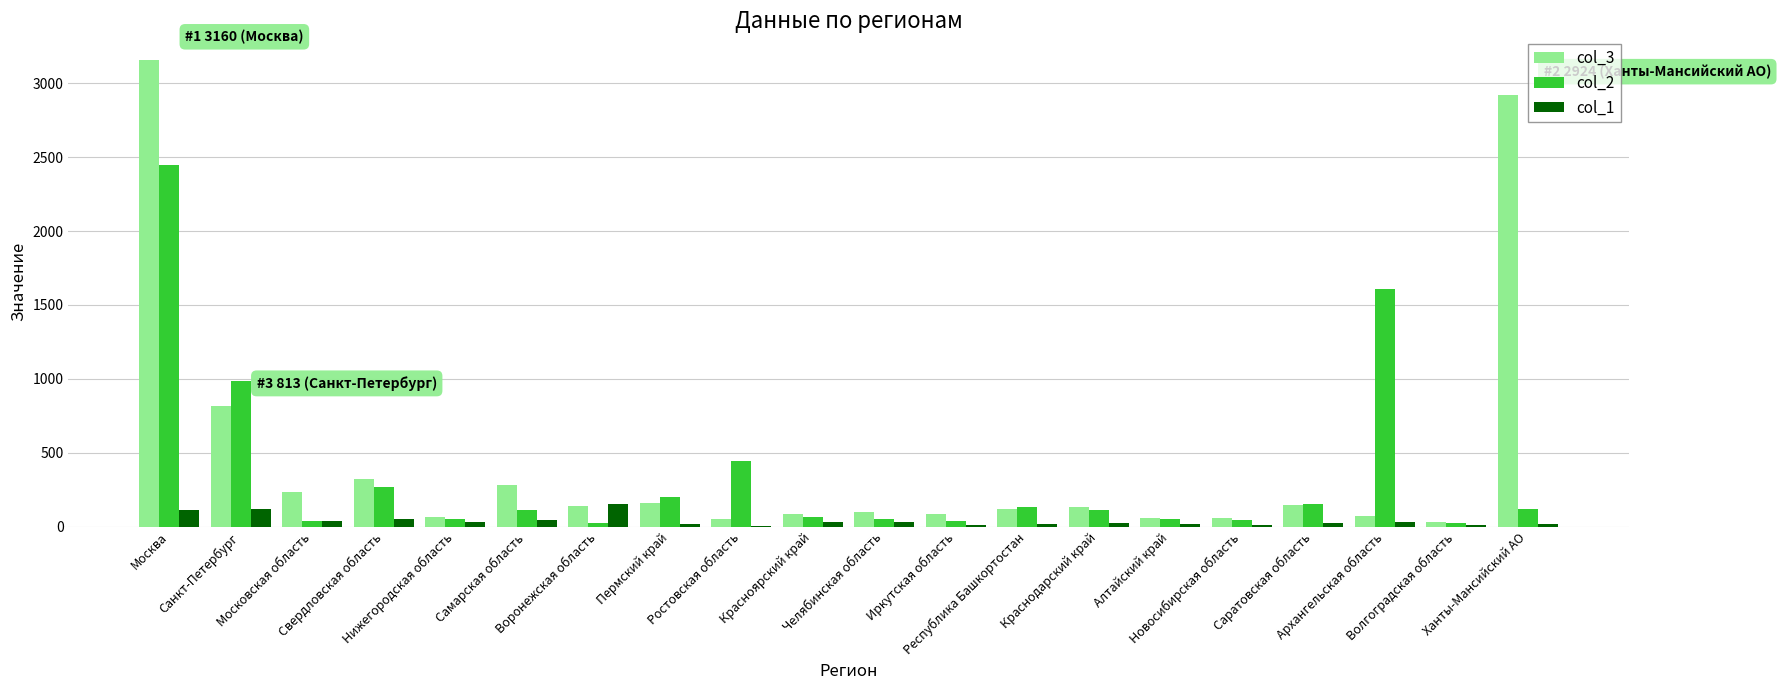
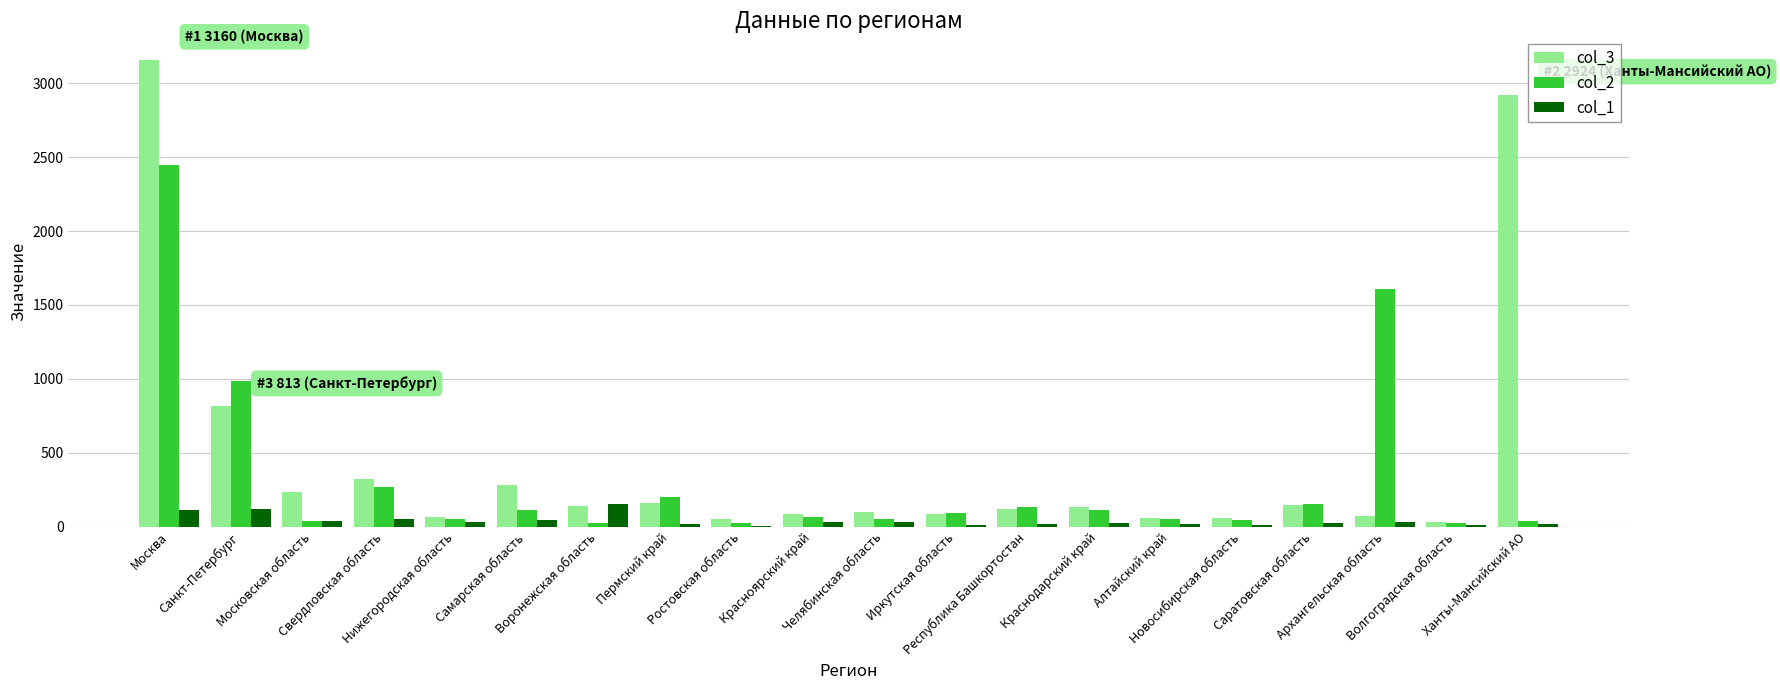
  {
    "col_3": {
      "Москва": 3160,
      "Санкт-Петербург": 810,
      "Московская область": 230,
      "Свердловская область": 320,
      "Нижегородская область": 70,
      "Самарская область": 280,
      "Воронежская область": 140,
      "Пермский край": 160,
      "Ростовская область": 50,
      "Красноярский край": 80,
      "Челябинская область": 100,
      "Иркутская область": 90,
      "Республика Башкортостан": 120,
      "Краснодарский край": 130,
      "Алтайский край": 60,
      "Новосибирская область": 60,
      "Саратовская область": 150,
      "Архангельская область": 80,
      "Волгоградская область": 30,
      "Ханты-Мансийский АО": 2920
    },
    "col_2": {
      "Москва": 2440,
      "Московская область": 40,
      "Свердловская область": 270,
      "Нижегородская область": 50,
      "Самарская область": 110,
      "Воронежская область": 20,
      "Пермский край": 200,
-     "Ростовская область": 450,
+     "Ростовская область": 30,
      "Красноярский край": 70,
      "Челябинская область": 50,
-     "Иркутская область": 40,
+     "Иркутская область": 90,
      "Республика Башкортостан": 130,
      "Краснодарский край": 110,
      "Алтайский край": 50,
      "Новосибирская область": 50,
      "Саратовская область": 150,
      "Архангельская область": 1610,
      "Волгоградская область": 30,
-     "Ханты-Мансийский АО": 120
+     "Ханты-Мансийский АО": 40
    },
    "col_1": {
      "Москва": 110,
      "Санкт-Петербург": 120,
      "Московская область": 40,
      "Свердловская область": 50,
      "Нижегородская область": 30,
      "Самарская область": 50,
      "Воронежская область": 160,
      "Пермский край": 20,
      "Красноярский край": 30,
      "Челябинская область": 30,
      "Республика Башкортостан": 20,
      "Краснодарский край": 20,
      "Алтайский край": 20,
      "Саратовская область": 20,
      "Архангельская область": 30,
      "Ханты-Мансийский АО": 20
    }
  }
